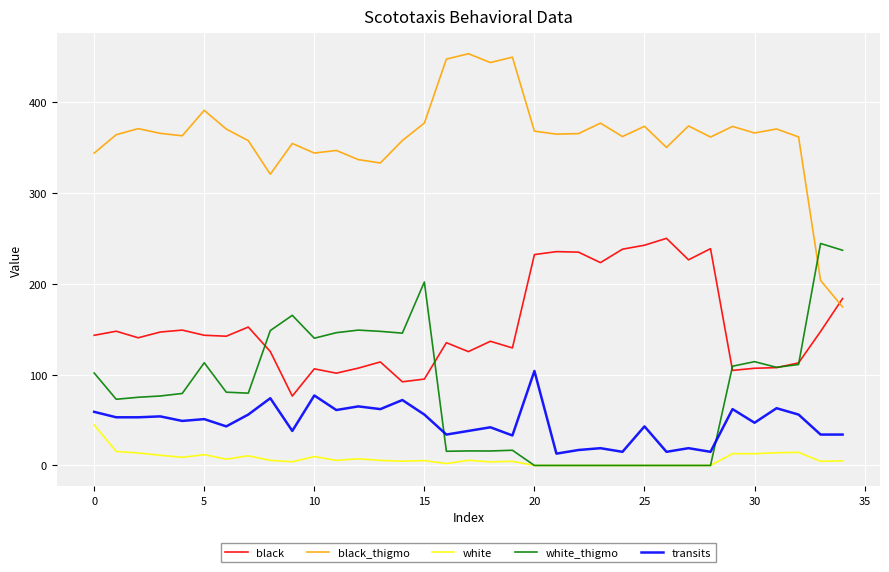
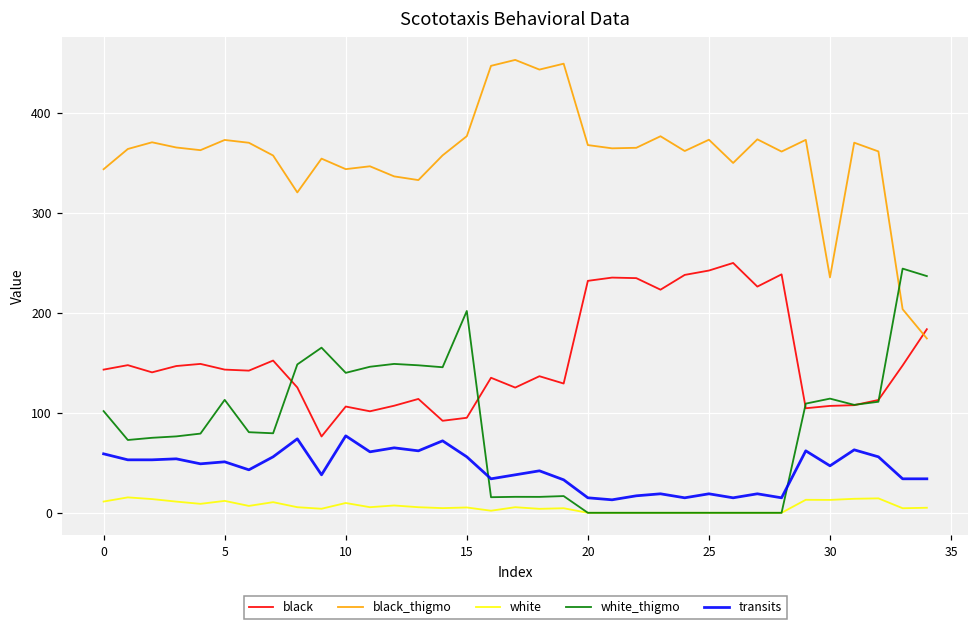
  {
    "black": {
      "0": 140,
      "5": 140,
      "10": 110,
      "15": 100,
      "20": 230,
      "25": 240,
      "30": 110
    },
    "black_thigmo": {
      "0": 340,
-     "5": 390,
+     "5": 370,
      "10": 340,
      "15": 380,
      "20": 370,
      "25": 370,
-     "30": 370
+     "30": 240
    },
    "white": {
-     "0": 40,
+     "0": 10,
      "5": 10,
      "10": 10,
      "15": 10,
      "30": 10
    },
    "white_thigmo": {
      "0": 100,
      "5": 110,
      "10": 140,
      "15": 200,
      "30": 110
    },
    "transits": {
      "0": 60,
      "5": 50,
      "10": 80,
      "15": 60,
-     "20": 100,
-     "25": 40,
+     "20": 20,
+     "25": 20,
      "30": 50
    }
  }
